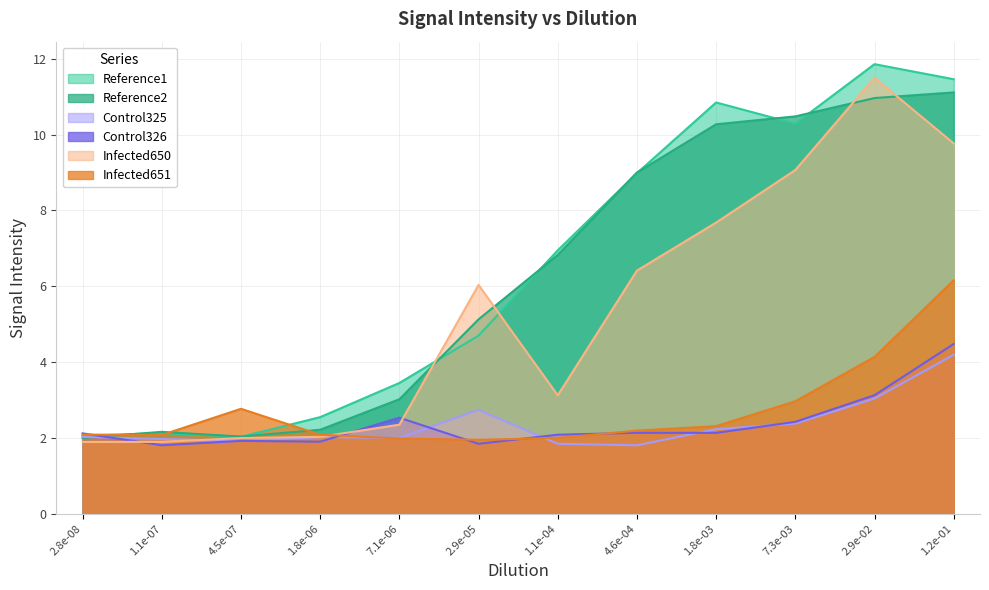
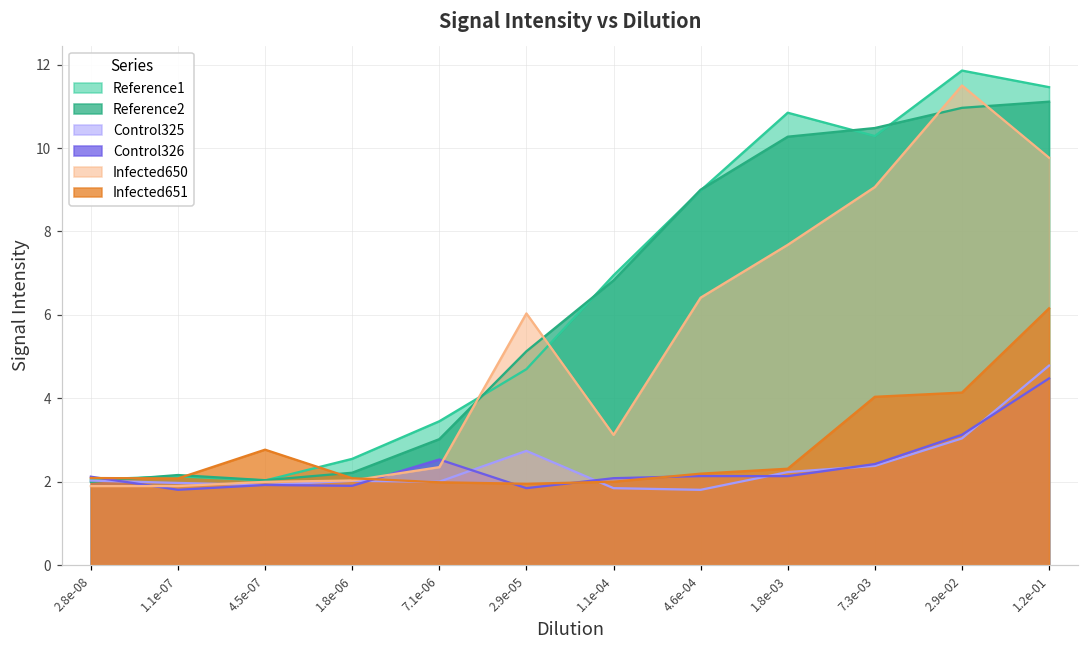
  {
    "Control325": {
      "1.1e-07": 2.0,
      "2.9e-05": 2.7,
      "1.1e-04": 1.8,
      "4.6e-04": 1.8,
      "1.8e-03": 2.2,
      "2.9e-02": 3.0,
-     "1.2e-01": 4.2
+     "1.2e-01": 4.8
    },
    "Control326": {
      "1.1e-07": 1.8,
      "1.8e-06": 1.9,
      "7.1e-06": 2.5,
      "2.9e-05": 1.8,
      "1.1e-04": 2.1,
      "1.8e-03": 2.1,
      "2.9e-02": 3.1,
      "1.2e-01": 4.5
    },
    "Infected650": {
      "2.8e-08": 1.9,
      "1.1e-07": 1.9,
      "7.1e-06": 2.3,
      "2.9e-05": 6.0,
      "1.1e-04": 3.1,
      "4.6e-04": 6.4,
      "1.8e-03": 7.7,
      "7.3e-03": 9.1,
      "2.9e-02": 11.5,
      "1.2e-01": 9.8
    },
    "Infected651": {
      "4.5e-07": 2.8,
      "2.9e-05": 1.9,
      "1.1e-04": 2.0,
      "1.8e-03": 2.3,
-     "7.3e-03": 3.0,
+     "7.3e-03": 4.0,
      "2.9e-02": 4.1,
      "1.2e-01": 6.2
    }
  }
